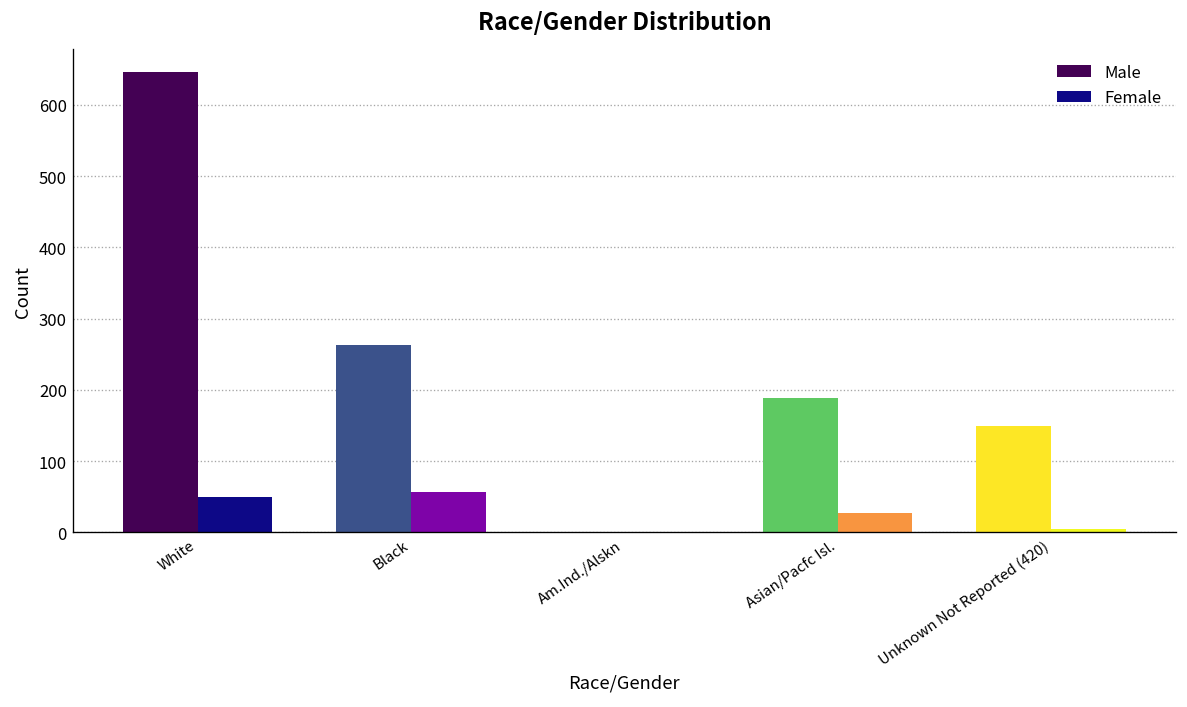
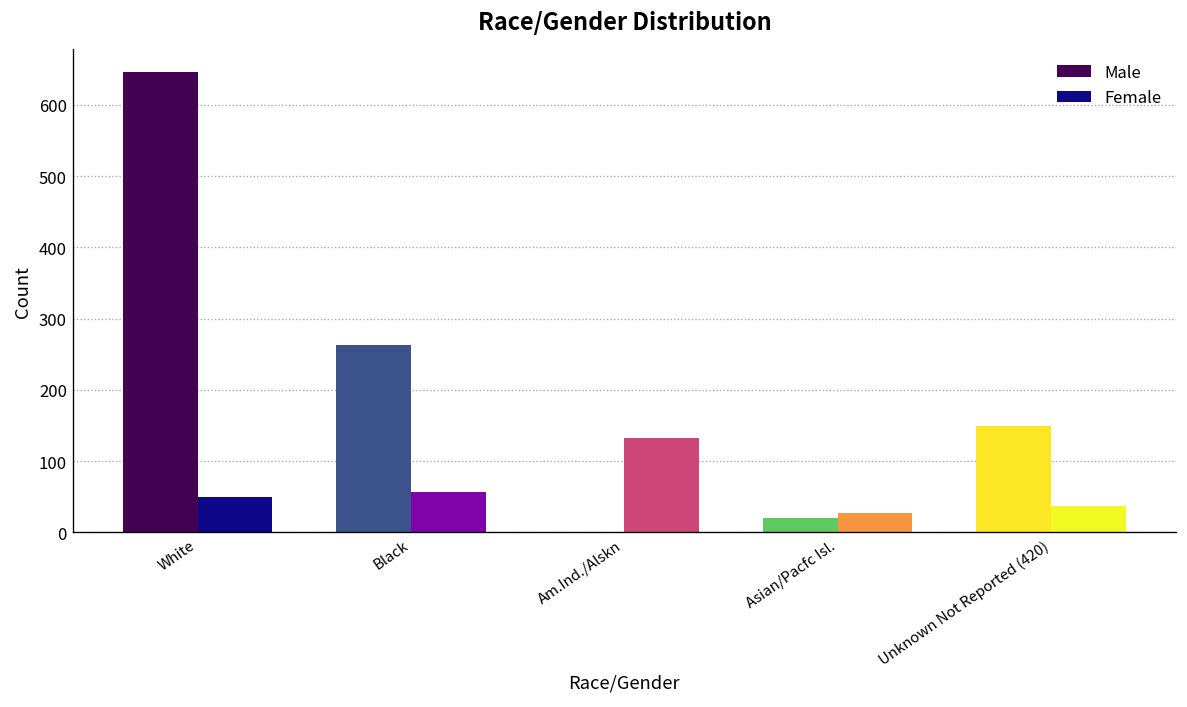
  {
    "Male": {
      "White": 650,
      "Black": 260,
      "Am.Ind./Alskn": 0,
-     "Asian/Pacfc Isl.": 190,
+     "Asian/Pacfc Isl.": 20,
      "Unknown Not Reported (420)": 150
    },
    "Female": {
      "White": 50,
      "Black": 60,
-     "Am.Ind./Alskn": 0,
+     "Am.Ind./Alskn": 130,
      "Asian/Pacfc Isl.": 30,
-     "Unknown Not Reported (420)": 10
+     "Unknown Not Reported (420)": 40
    }
  }
